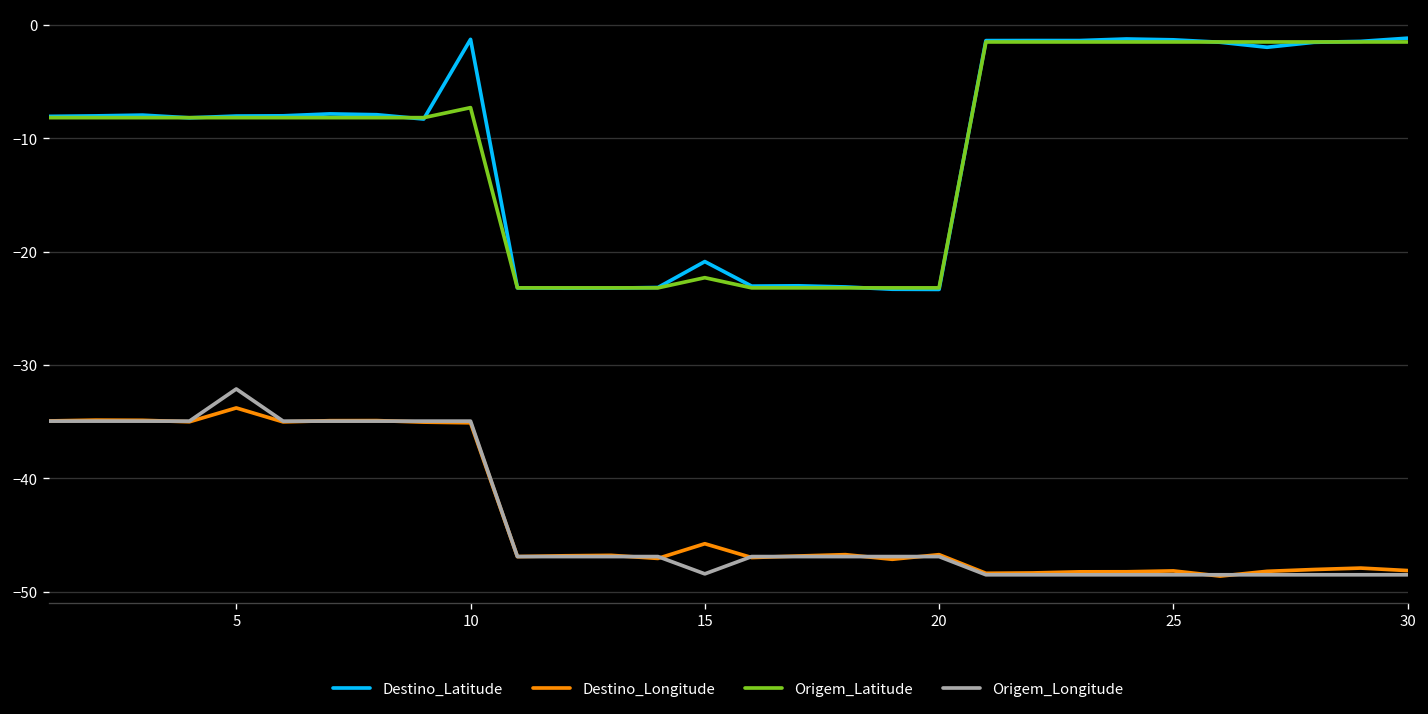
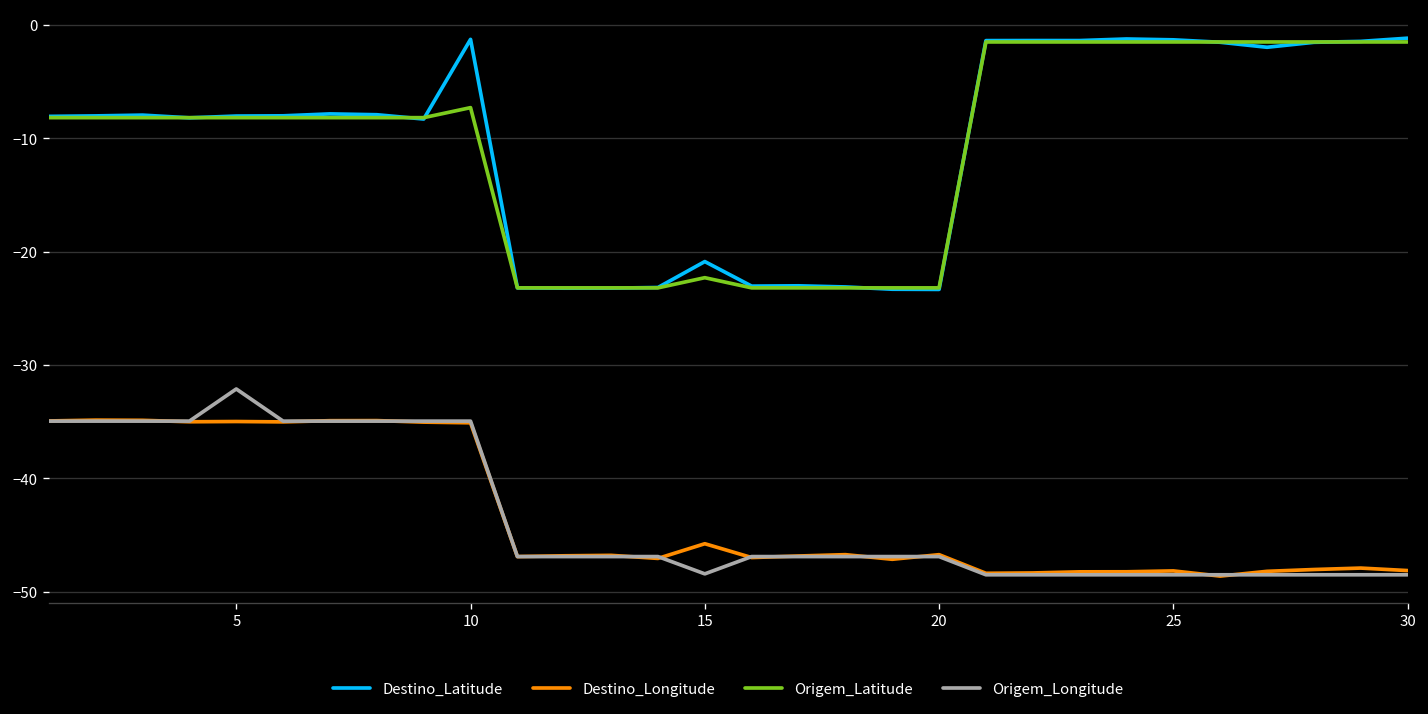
  {
    "Destino_Latitude": {
      "10": -1,
      "15": -21,
      "30": -1
    },
    "Destino_Longitude": {
-     "5": -34,
+     "5": -35,
      "15": -46,
      "25": -48,
      "30": -48
    },
    "Origem_Latitude": {
      "10": -7,
      "15": -22,
      "30": -1
    },
    "Origem_Longitude": {
      "5": -32,
      "15": -48,
      "25": -49,
      "30": -49
    }
  }
